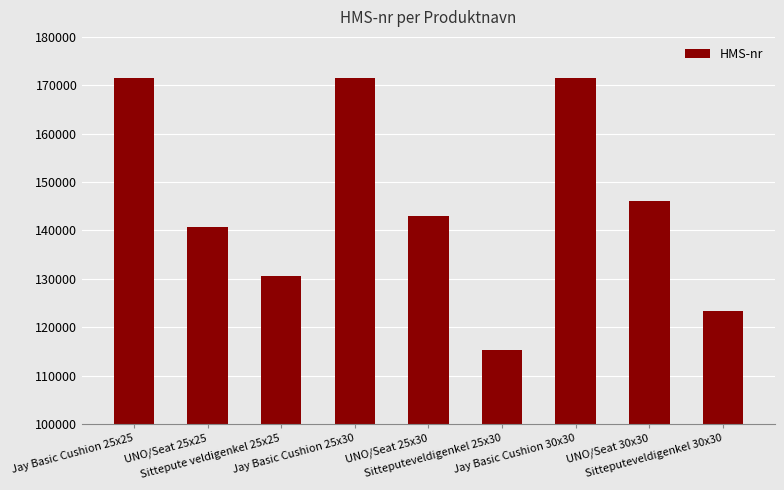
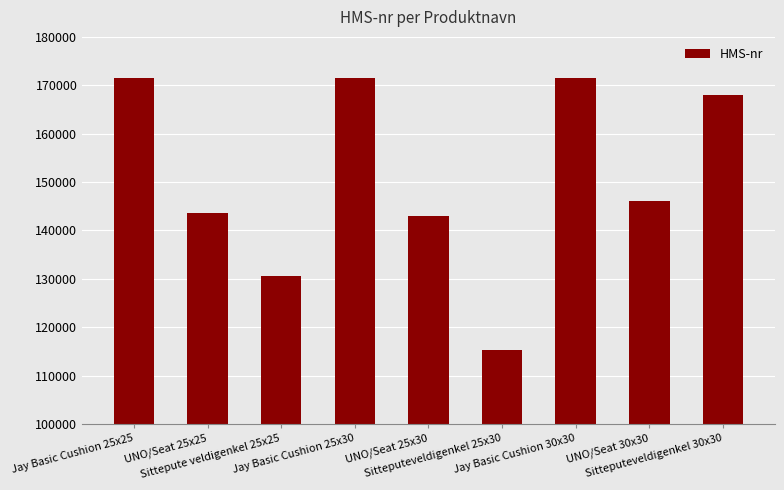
  {
    "Jay Basic Cushion 25x25": 172000,
-   "UNO/Seat 25x25": 141000,
+   "UNO/Seat 25x25": 144000,
    "Sittepute veldigenkel 25x25": 131000,
    "Jay Basic Cushion 25x30": 172000,
    "UNO/Seat 25x30": 143000,
    "Sitteputeveldigenkel 25x30": 115000,
    "Jay Basic Cushion 30x30": 172000,
    "UNO/Seat 30x30": 146000,
-   "Sitteputeveldigenkel 30x30": 123000
+   "Sitteputeveldigenkel 30x30": 168000
  }
